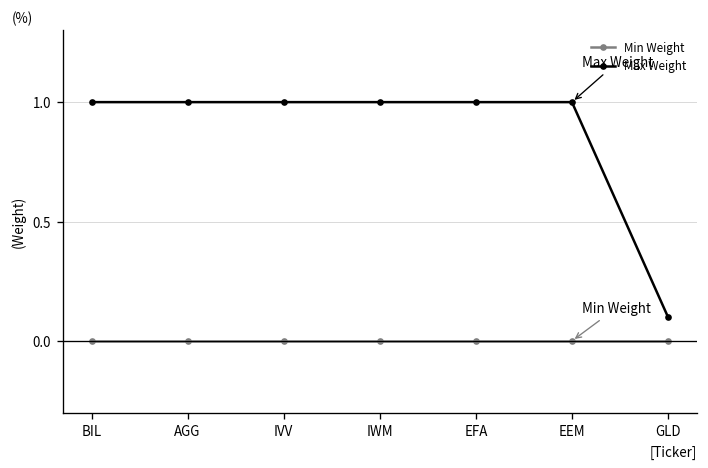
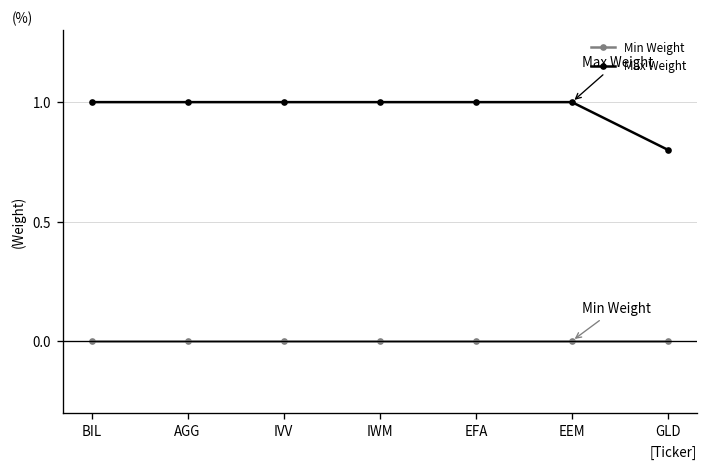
  {
    "Min Weight": {
      "BIL": 0.0,
      "AGG": 0.0,
      "IVV": 0.0,
      "IWM": 0.0,
      "EFA": 0.0,
      "EEM": 0.0,
      "GLD": 0.0
    },
    "Max Weight": {
      "BIL": 1.0,
      "AGG": 1.0,
      "IVV": 1.0,
      "IWM": 1.0,
      "EFA": 1.0,
      "EEM": 1.0,
-     "GLD": 0.1
+     "GLD": 0.8
    }
  }
